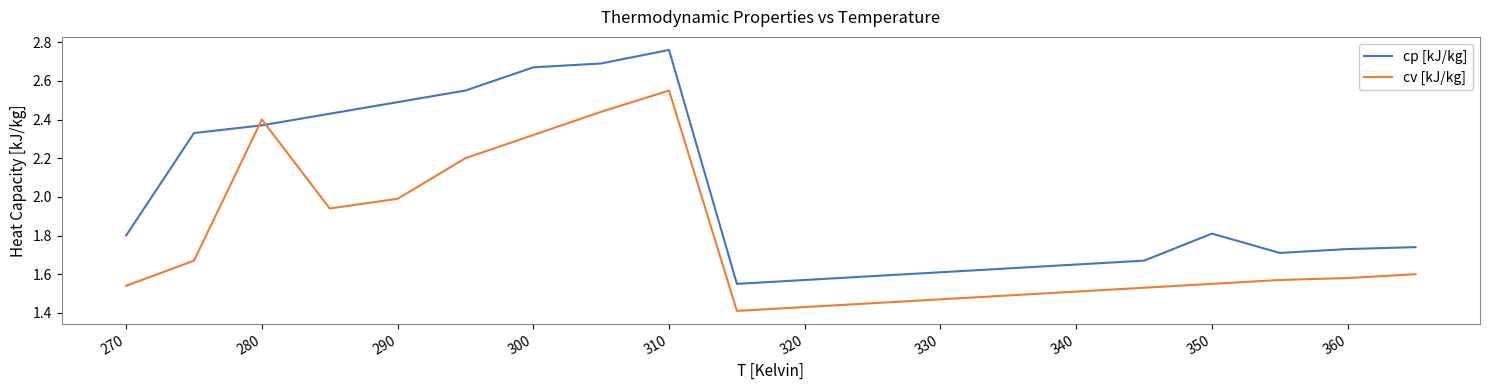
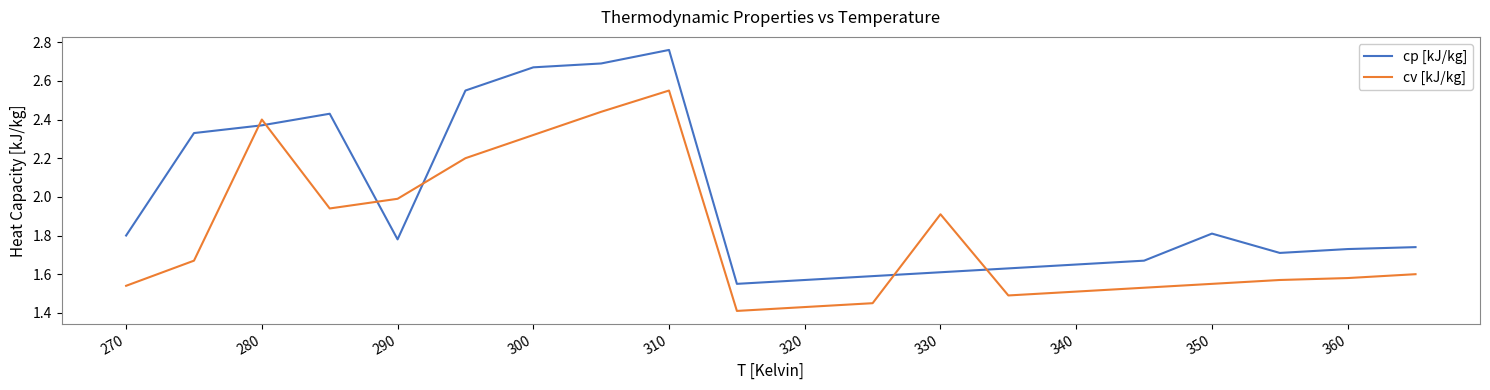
  {
    "cp [kJ/kg]": {
      "270": 1.80,
      "280": 2.37,
-     "290": 2.49,
+     "290": 1.78,
      "300": 2.67,
      "310": 2.76,
      "320": 1.57,
      "330": 1.61,
      "340": 1.65,
      "350": 1.81,
      "360": 1.73
    },
    "cv [kJ/kg]": {
      "270": 1.54,
      "280": 2.40,
      "290": 1.99,
      "300": 2.32,
      "310": 2.55,
      "320": 1.43,
-     "330": 1.47,
+     "330": 1.91,
      "340": 1.51,
      "350": 1.55,
      "360": 1.58
    }
  }
